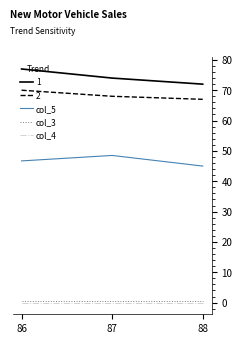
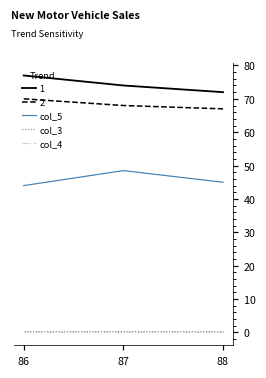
  {
    "col_5": {
-     "86": 47,
+     "86": 44,
      "87": 49,
      "88": 45
    }
  }
